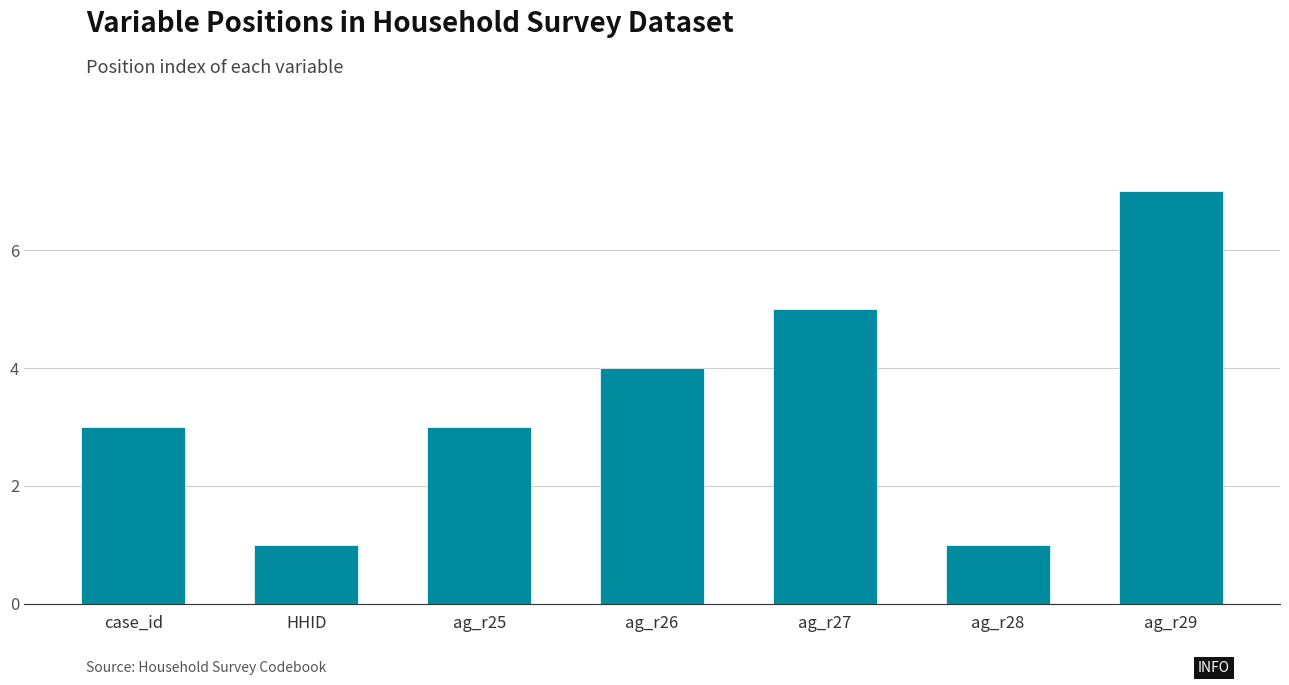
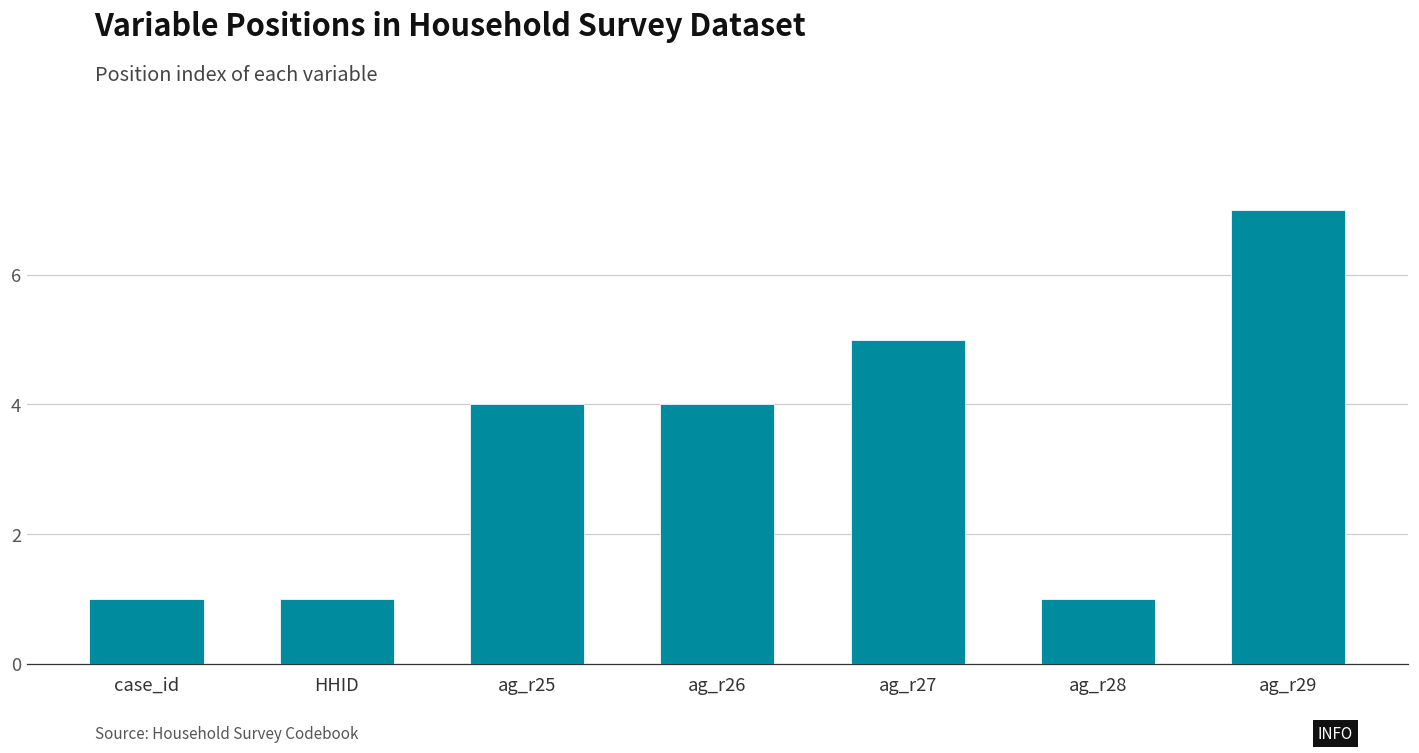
  {
-   "case_id": 3,
+   "case_id": 1,
    "HHID": 1,
-   "ag_r25": 3,
+   "ag_r25": 4,
    "ag_r26": 4,
    "ag_r27": 5,
    "ag_r28": 1,
    "ag_r29": 7
  }
